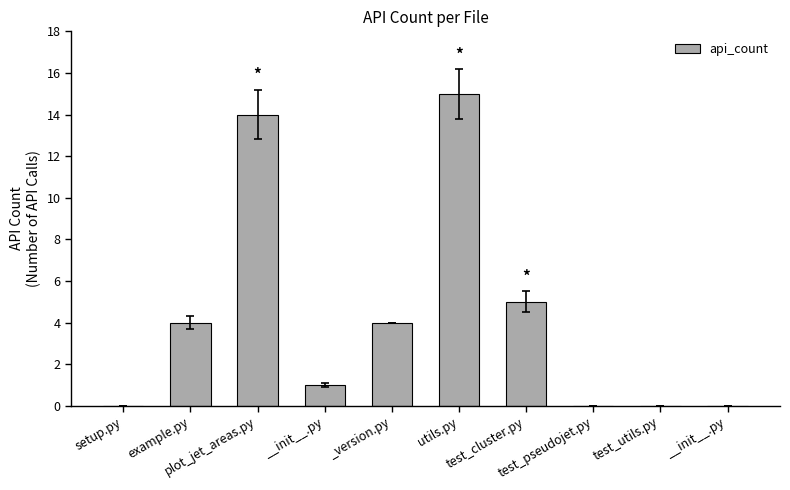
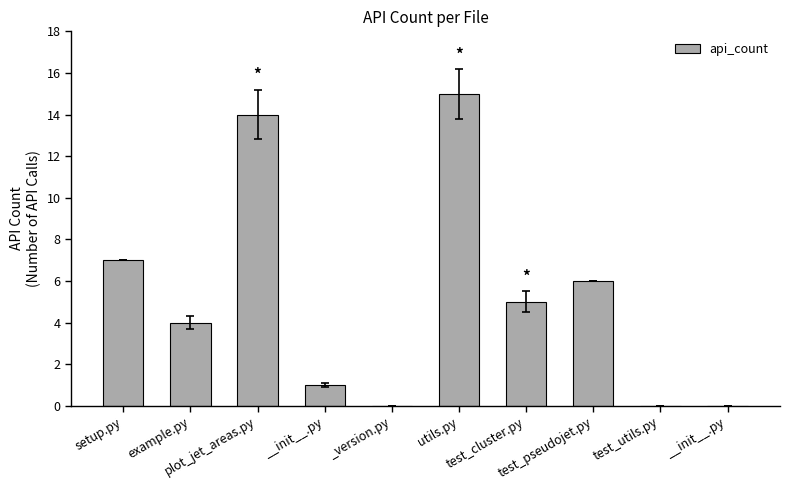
  {
    "api_count": {
-     "setup.py": 0,
+     "setup.py": 7,
      "example.py": 4,
      "plot_jet_areas.py": 14,
-     "_version.py": 4,
+     "_version.py": 0,
      "utils.py": 15,
      "test_cluster.py": 5,
-     "test_pseudojet.py": 0,
+     "test_pseudojet.py": 6,
      "test_utils.py": 0
    }
  }
